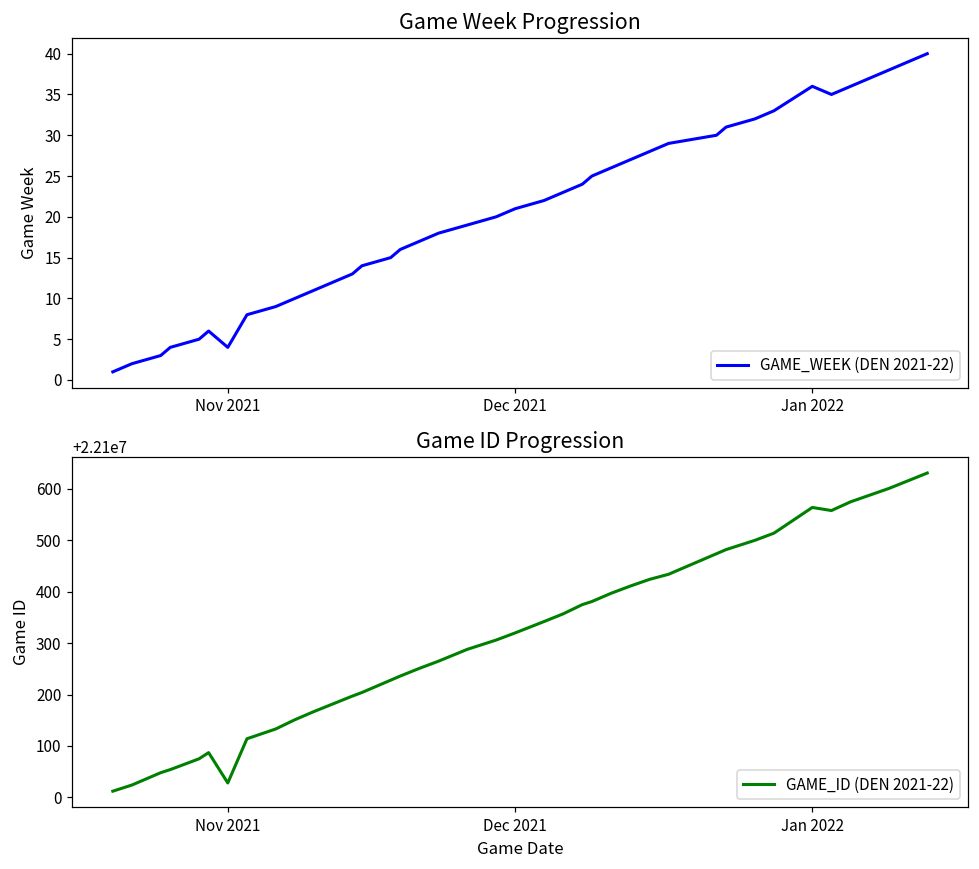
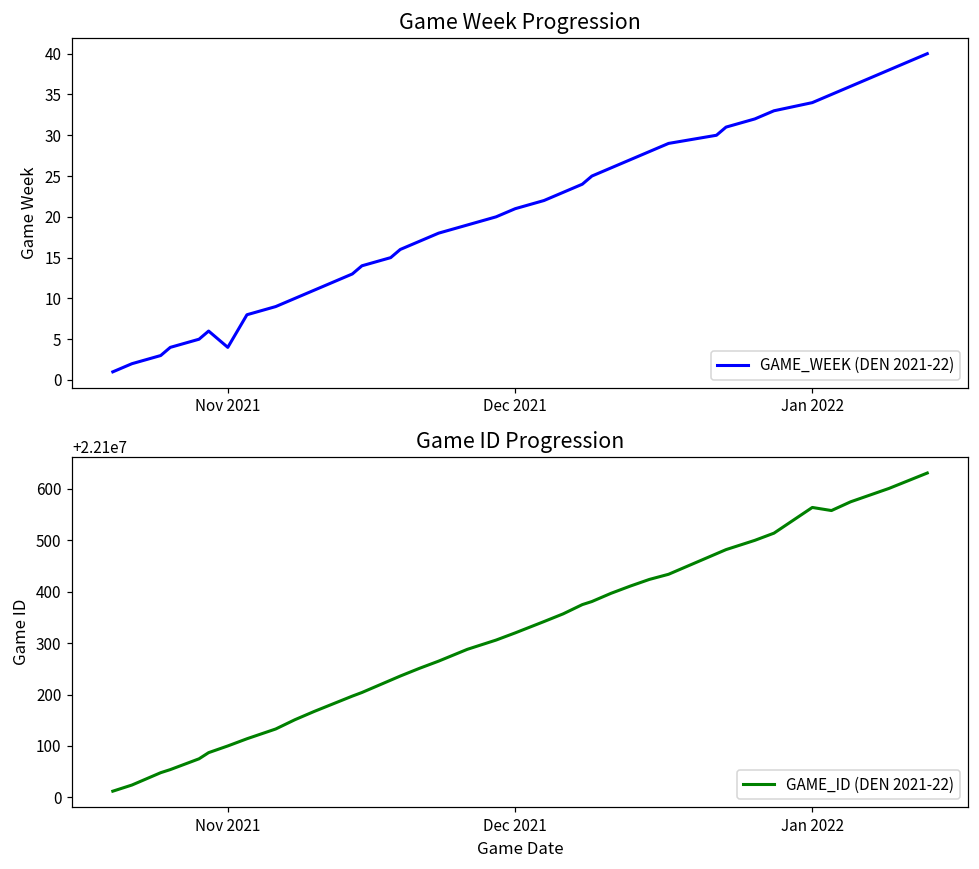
  {
    "Game Week Progression": {
      "Nov 2021": 4,
      "Dec 2021": 21,
-     "Jan 2022": 36
+     "Jan 2022": 34
    },
    "Game ID Progression": {
-     "Nov 2021": 22100030,
+     "Nov 2021": 22100100,
      "Dec 2021": 22100320,
      "Jan 2022": 22100560
    }
  }
